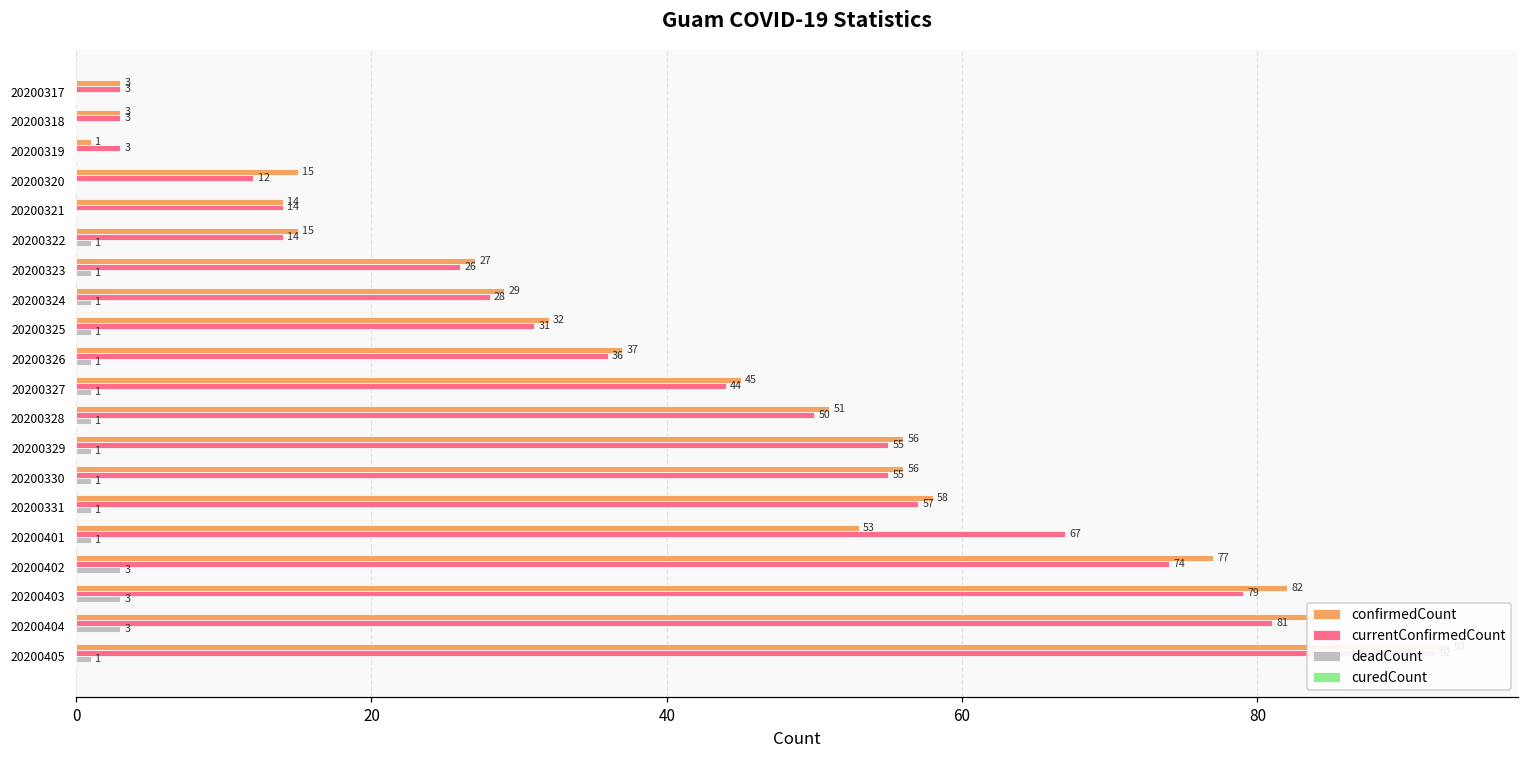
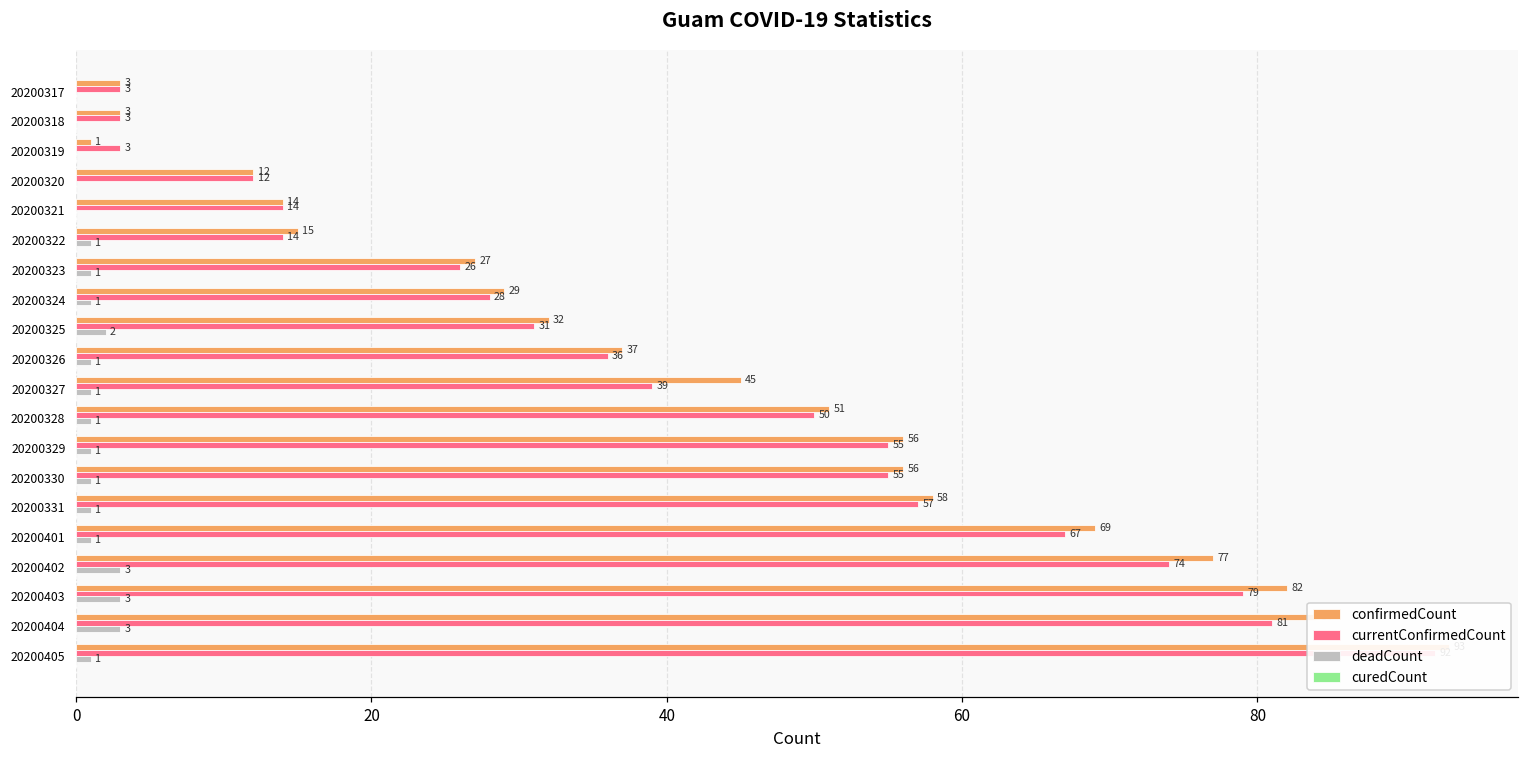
  {
    "confirmedCount": {
      "20200319": 1,
-     "20200320": 15,
+     "20200320": 12,
      "20200322": 15,
      "20200323": 27,
      "20200324": 29,
      "20200325": 32,
      "20200326": 37,
      "20200327": 45,
      "20200328": 51,
      "20200329": 56,
      "20200330": 56,
      "20200331": 58,
-     "20200401": 53,
+     "20200401": 69,
      "20200402": 77,
      "20200403": 82
    },
    "currentConfirmedCount": {
      "20200319": 3,
      "20200320": 12,
      "20200322": 14,
      "20200323": 26,
      "20200324": 28,
      "20200325": 31,
      "20200326": 36,
-     "20200327": 44,
+     "20200327": 39,
      "20200328": 50,
      "20200329": 55,
      "20200330": 55,
      "20200331": 57,
      "20200401": 67,
      "20200402": 74,
      "20200403": 79,
      "20200404": 81
    },
    "deadCount": {
      "20200322": 1,
      "20200323": 1,
      "20200324": 1,
-     "20200325": 1,
+     "20200325": 2,
      "20200326": 1,
      "20200327": 1,
      "20200328": 1,
      "20200329": 1,
      "20200330": 1,
      "20200331": 1,
      "20200401": 1,
      "20200402": 3,
      "20200403": 3,
      "20200404": 3,
      "20200405": 1
    },
    "curedCount": {
      "20200317": 0.0,
      "20200318": 0.0,
      "20200319": 0.0,
      "20200320": 0.0,
      "20200321": 0.0,
      "20200322": 0.0,
      "20200323": 0.0,
      "20200324": 0.0,
      "20200325": 0.0,
      "20200326": 0.0,
      "20200327": 0.0,
      "20200328": 0.0,
      "20200329": 0.0,
      "20200330": 0.0,
      "20200331": 0.0,
      "20200401": 0.0,
      "20200402": 0.0,
      "20200403": 0.0,
      "20200404": 0.0,
      "20200405": 0.0
    }
  }
